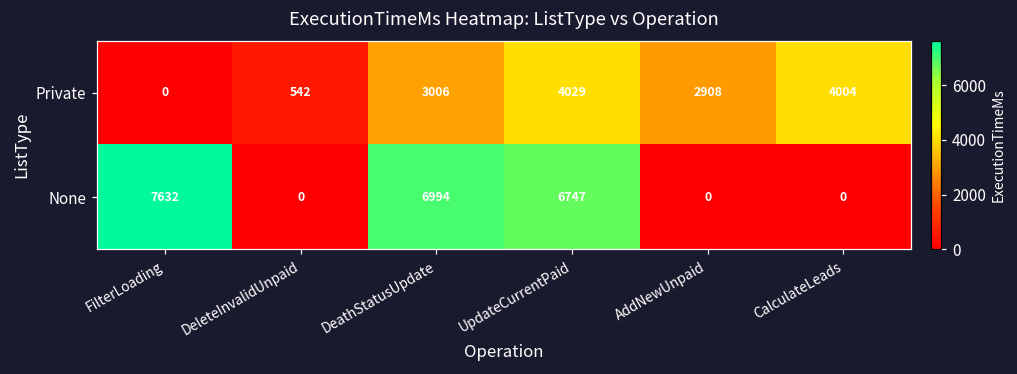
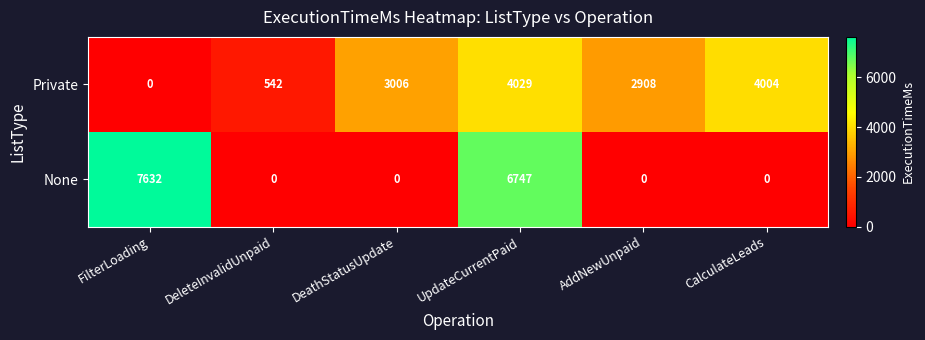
  {
    "Private": {
      "FilterLoading": 0,
      "DeleteInvalidUnpaid": 542,
      "DeathStatusUpdate": 3006,
      "UpdateCurrentPaid": 4029,
      "AddNewUnpaid": 2908,
      "CalculateLeads": 4004
    },
    "None": {
      "FilterLoading": 7632,
      "DeleteInvalidUnpaid": 0,
-     "DeathStatusUpdate": 6994,
+     "DeathStatusUpdate": 0,
      "UpdateCurrentPaid": 6747,
      "AddNewUnpaid": 0,
      "CalculateLeads": 0
    }
  }
